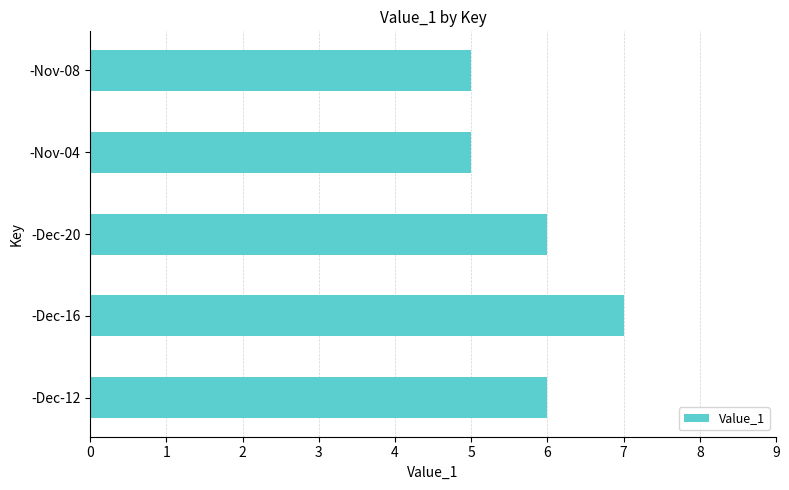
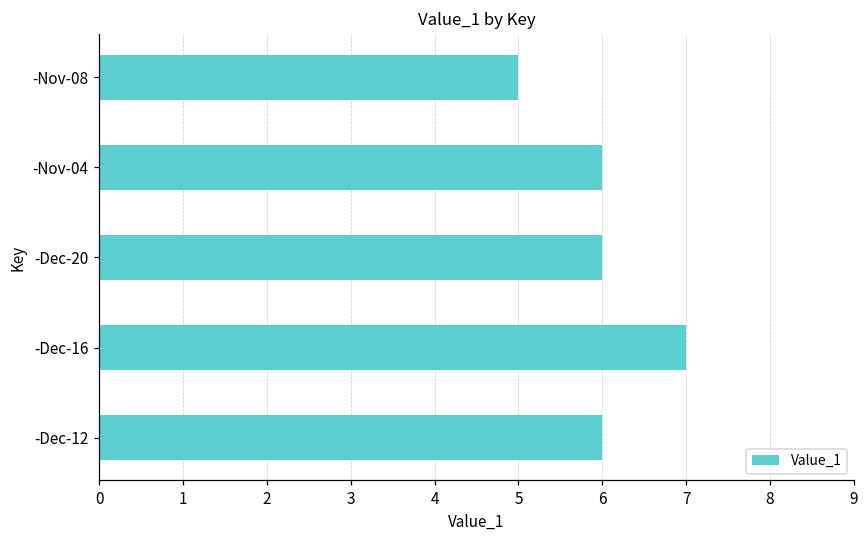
  {
    "-Nov-08": 5,
-   "-Nov-04": 5,
+   "-Nov-04": 6,
    "-Dec-20": 6,
    "-Dec-16": 7,
    "-Dec-12": 6
  }
